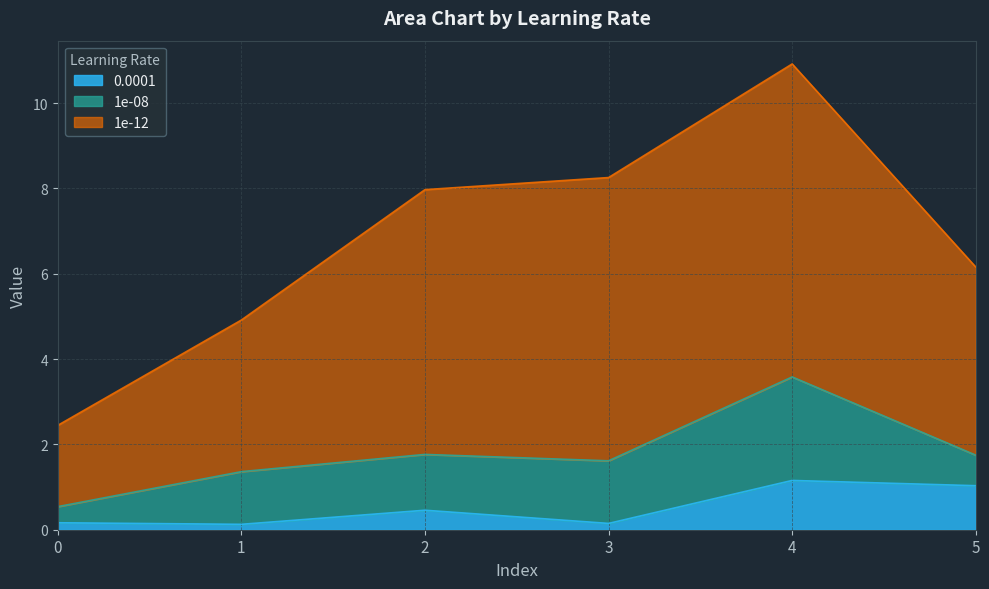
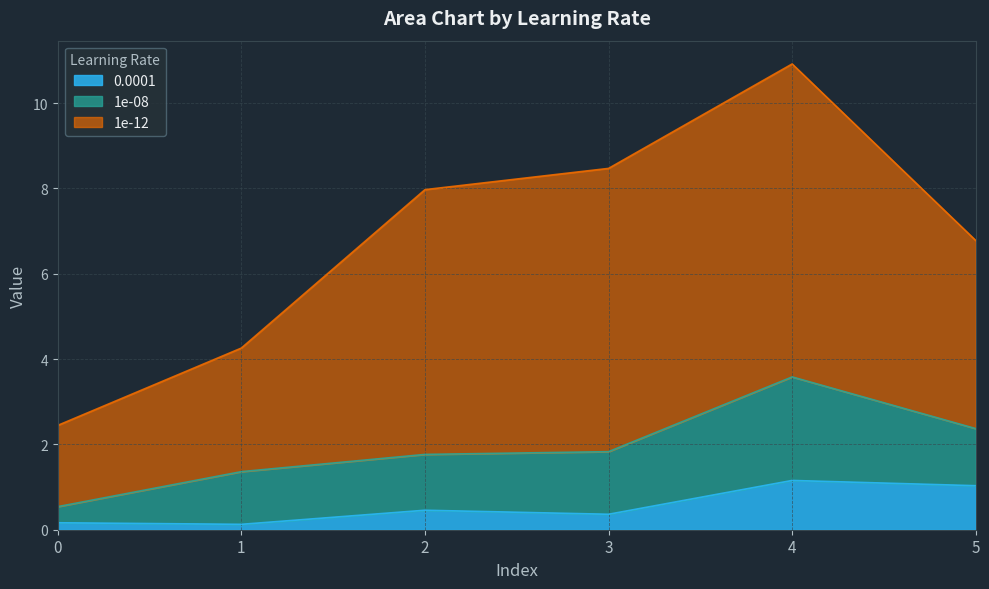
  {
    "0.0001": {
      "0": 0.2,
      "1": 0.1,
      "2": 0.5,
-     "3": 0.1,
+     "3": 0.4,
      "4": 1.2,
      "5": 1.0
    },
    "1e-08": {
      "0": 0.4,
      "1": 1.2,
      "2": 1.3,
      "3": 1.5,
      "4": 2.4,
-     "5": 0.7
+     "5": 1.3
    },
    "1e-12": {
      "0": 1.9,
-     "1": 3.6,
+     "1": 2.9,
      "2": 6.2,
      "3": 6.6,
      "4": 7.3,
      "5": 4.4
    }
  }
